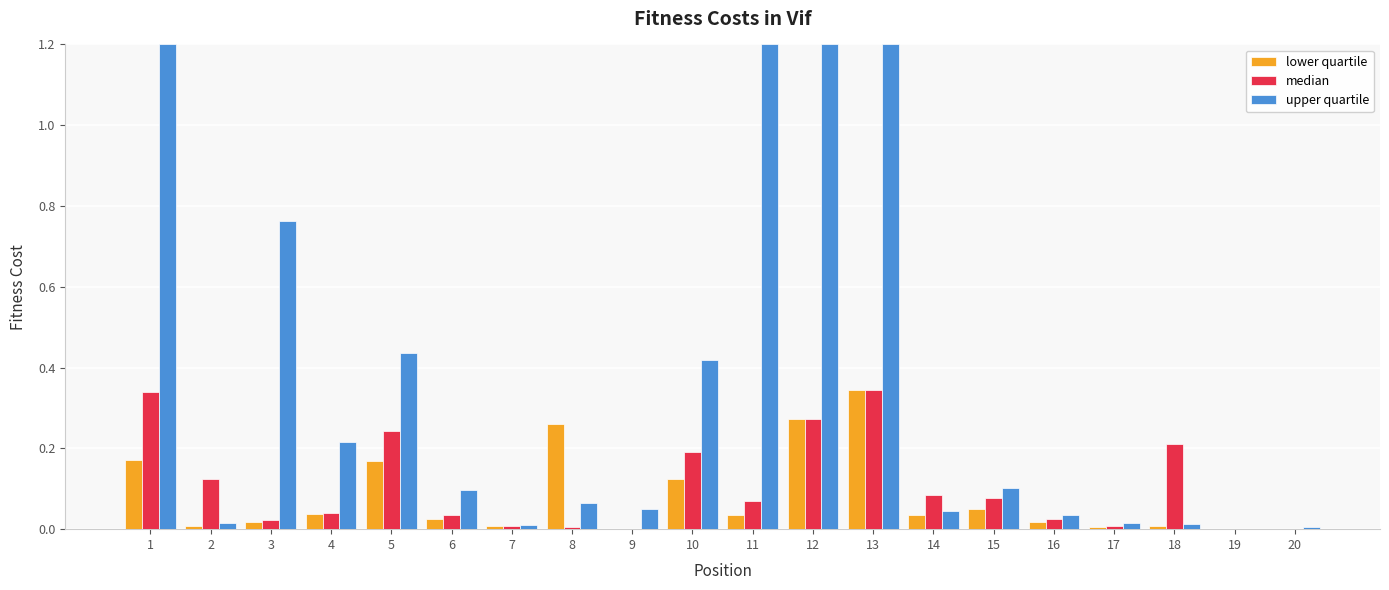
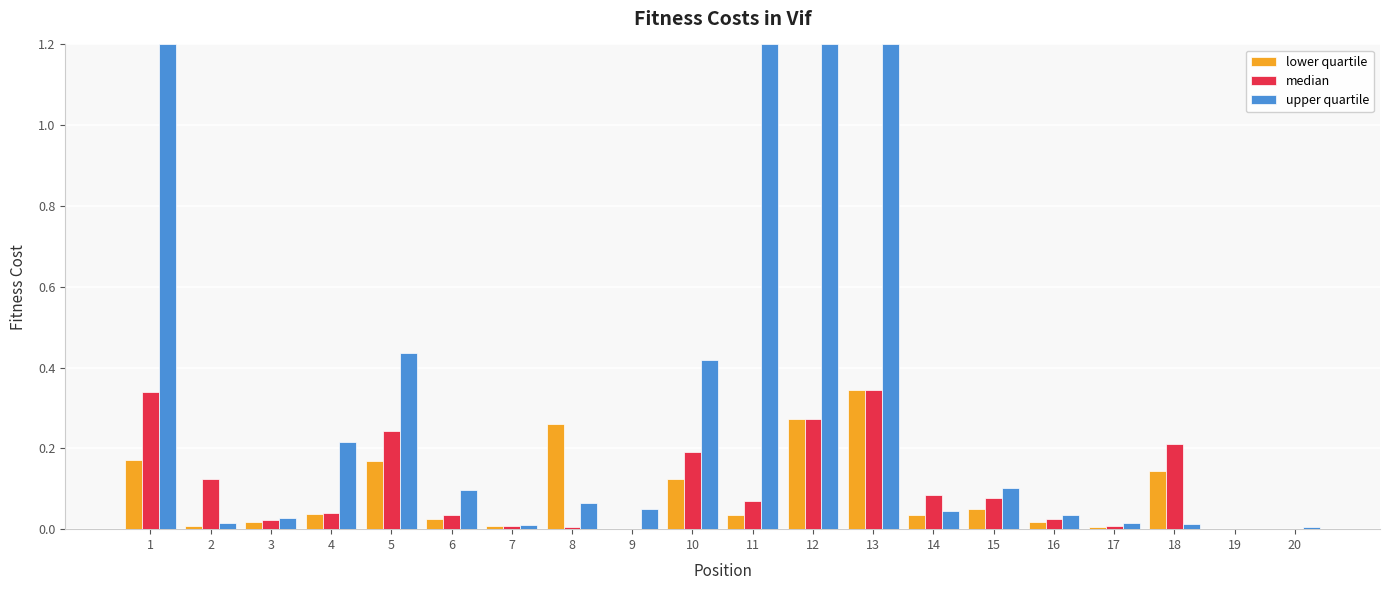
  {
    "lower quartile": {
      "1": 0.17,
      "2": 0.01,
      "3": 0.02,
      "4": 0.04,
      "5": 0.17,
      "6": 0.03,
      "7": 0.01,
      "8": 0.26,
      "10": 0.12,
      "11": 0.03,
      "12": 0.27,
      "13": 0.34,
      "14": 0.03,
      "15": 0.05,
      "16": 0.02,
-     "18": 0.01
+     "18": 0.14
    },
    "median": {
      "1": 0.34,
      "2": 0.12,
      "3": 0.02,
      "4": 0.04,
      "5": 0.24,
      "6": 0.03,
      "7": 0.01,
      "8": 0.01,
      "10": 0.19,
      "11": 0.07,
      "12": 0.27,
      "13": 0.34,
      "14": 0.08,
      "15": 0.08,
      "16": 0.03,
      "17": 0.01,
      "18": 0.21
    },
    "upper quartile": {
      "1": 1.20,
      "2": 0.02,
-     "3": 0.76,
+     "3": 0.03,
      "4": 0.21,
      "5": 0.44,
      "6": 0.10,
      "7": 0.01,
      "8": 0.06,
      "9": 0.05,
      "10": 0.42,
      "11": 1.20,
      "12": 1.20,
      "13": 1.20,
      "14": 0.04,
      "15": 0.10,
      "16": 0.04,
      "17": 0.01,
      "18": 0.01
    }
  }
